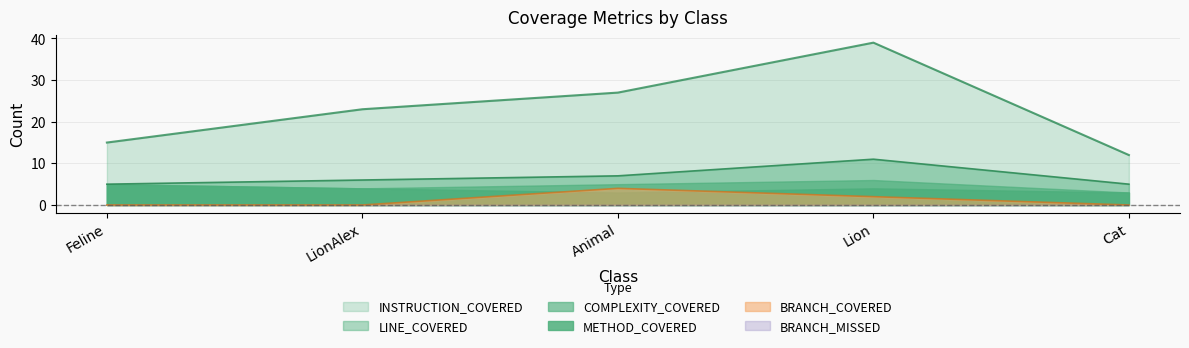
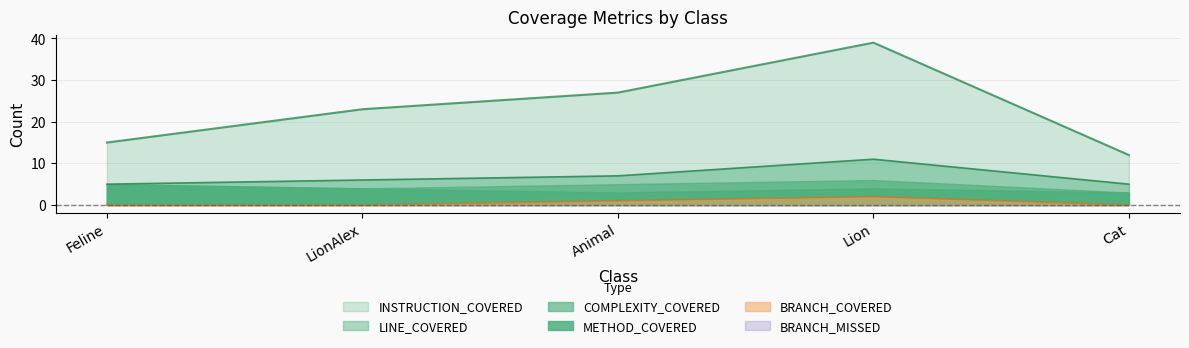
  {
    "BRANCH_COVERED": {
-     "Animal": 4,
+     "Animal": 1,
      "Lion": 2
    }
  }
